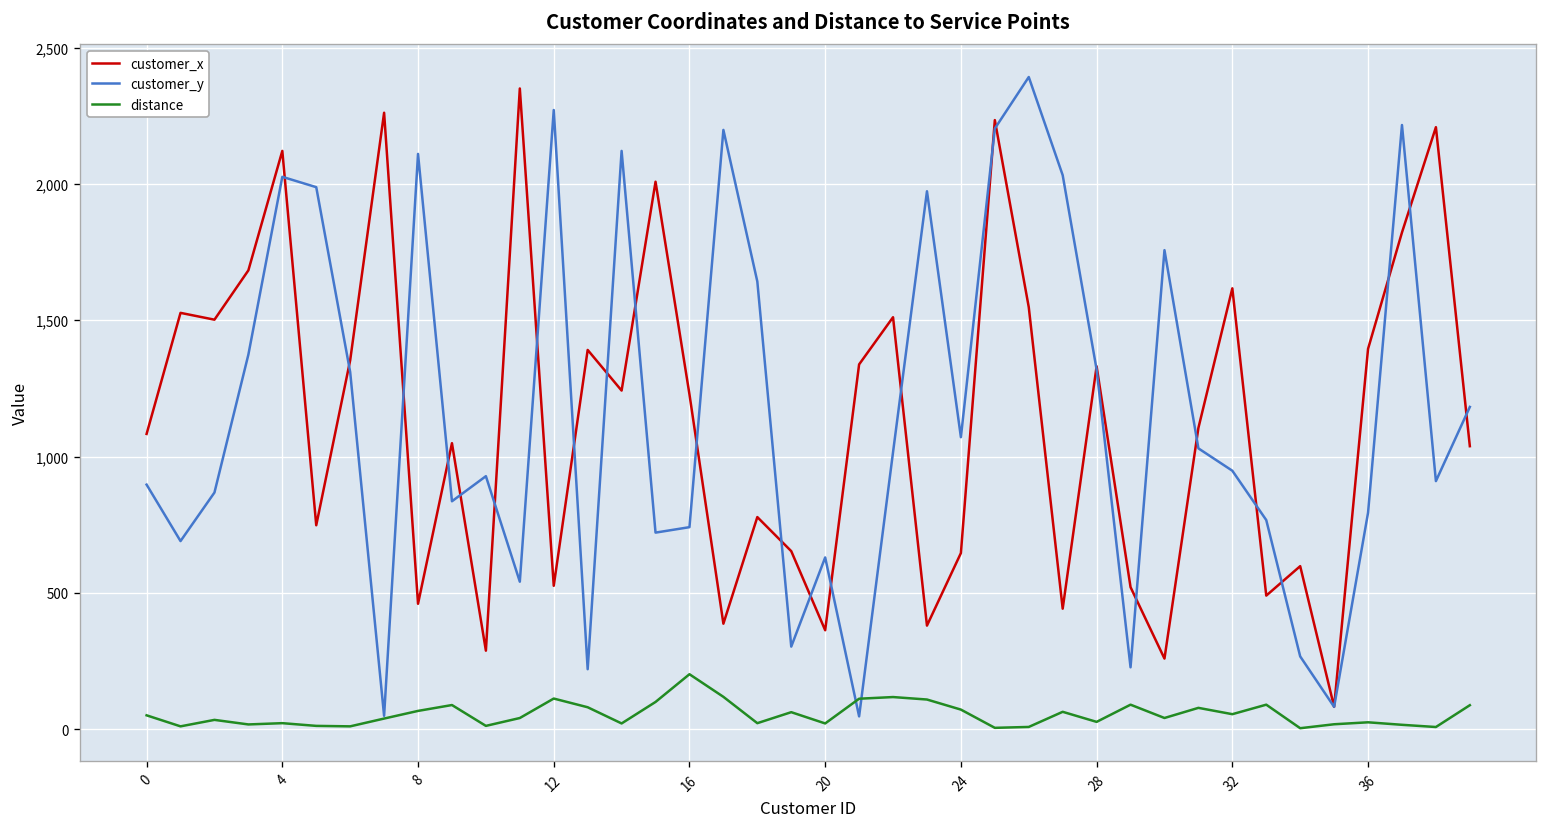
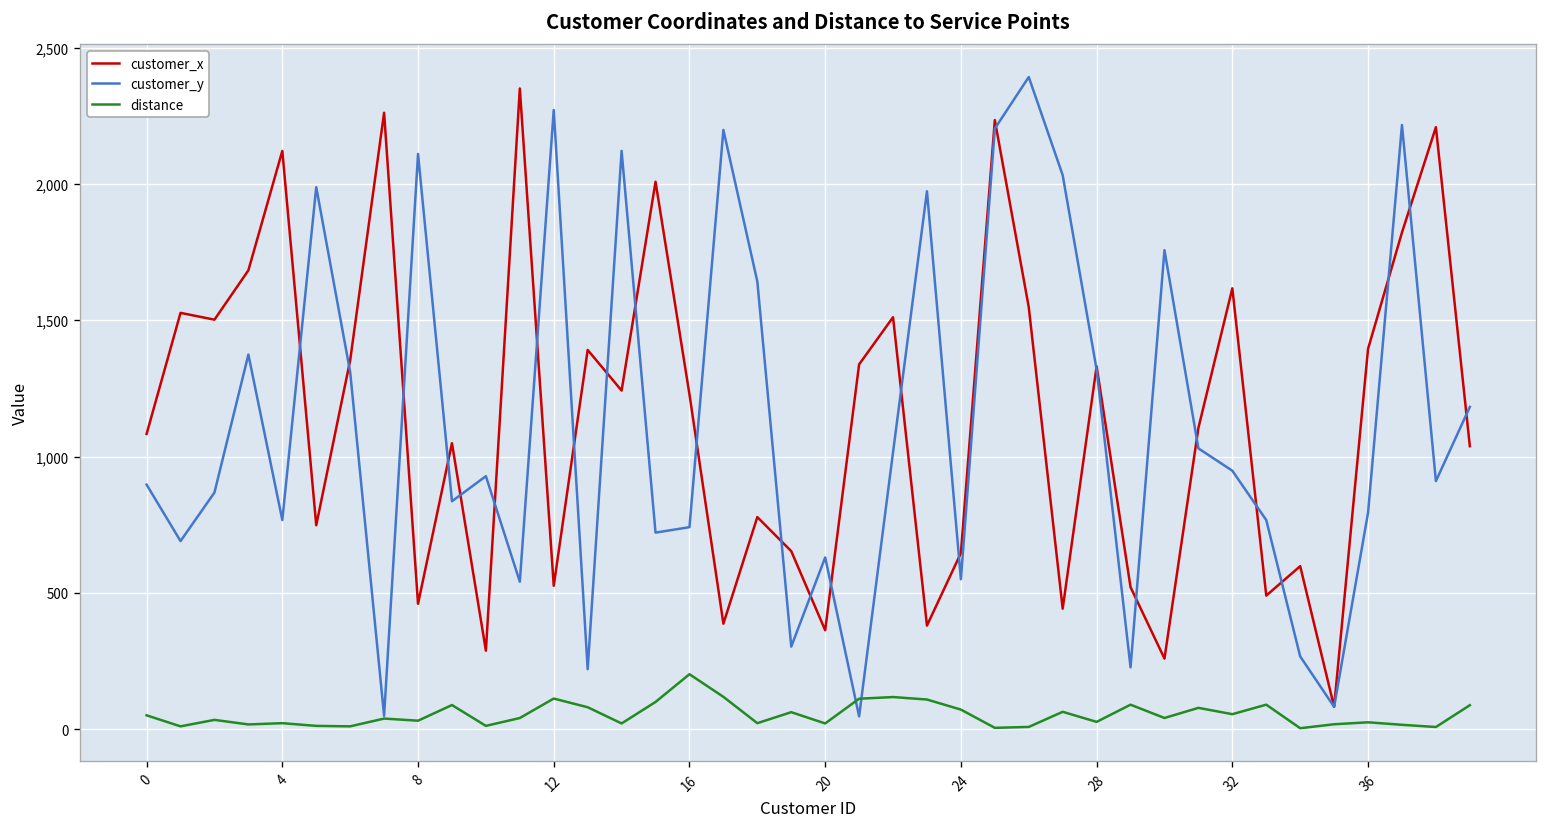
  {
    "customer_x": {
      "0": "1,080",
      "4": "2,120",
      "8": "460",
      "12": "530",
      "16": "1,230",
      "20": "360",
      "24": "650",
      "28": "1,330",
      "32": "1,620",
      "36": "1,400"
    },
    "customer_y": {
      "0": "900",
-     "4": "2,030",
+     "4": "770",
      "8": "2,110",
      "12": "2,270",
      "16": "740",
      "20": "630",
-     "24": "1,070",
+     "24": "550",
      "28": "1,320",
      "32": "950",
      "36": "790"
    },
    "distance": {
      "0": "50",
      "4": "20",
-     "8": "70",
+     "8": "30",
      "12": "110",
      "16": "200",
      "20": "20",
      "24": "70",
      "28": "30",
      "32": "60",
      "36": "30"
    }
  }
